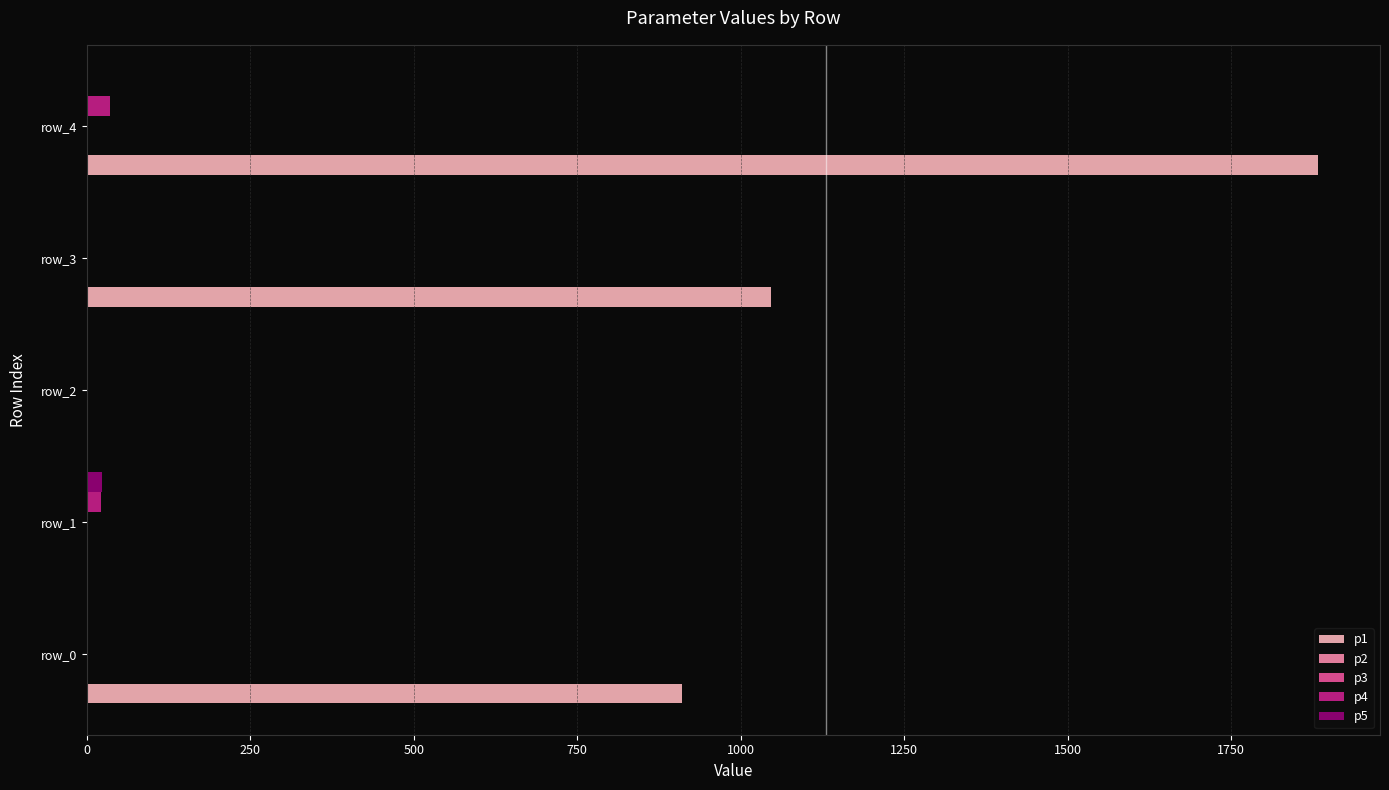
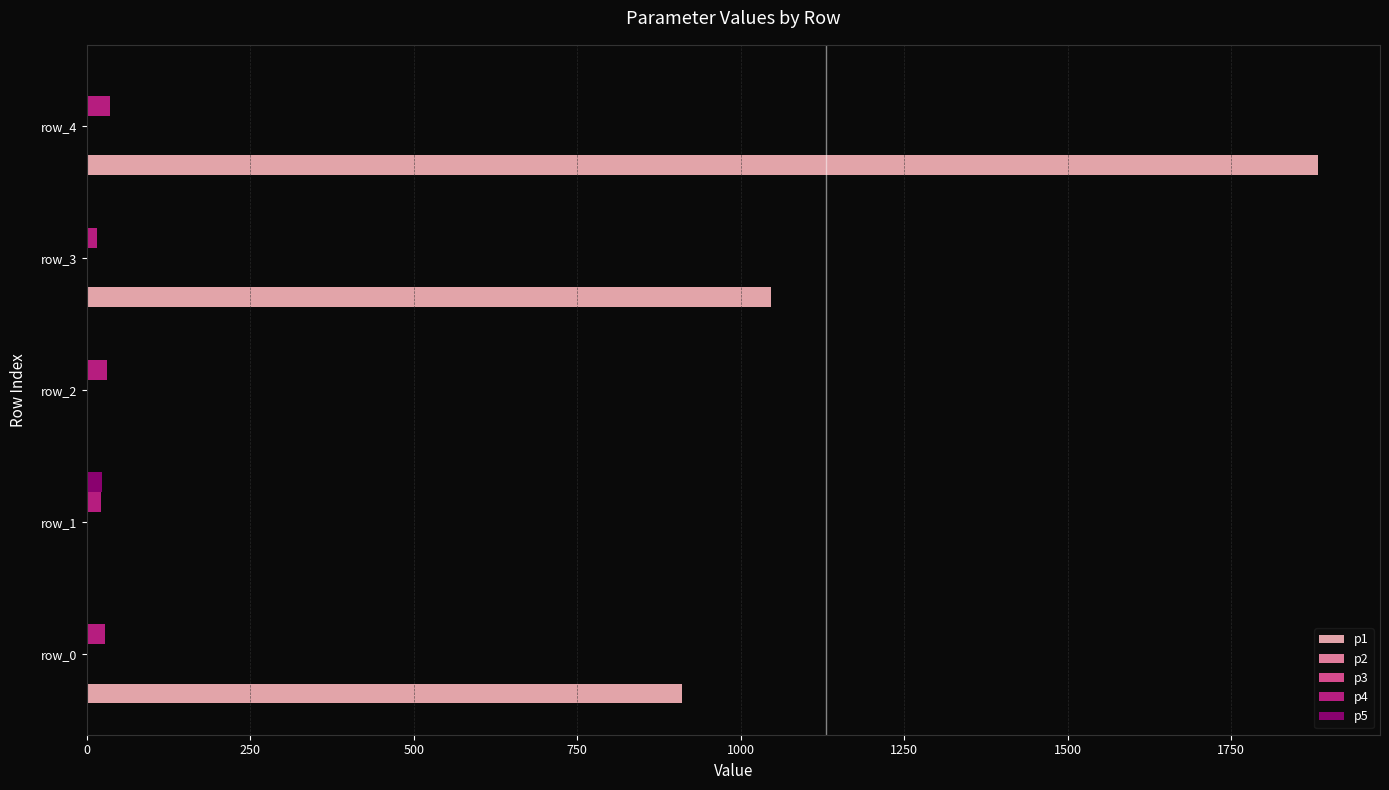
  {
    "p4": {
      "row_4": 40,
-     "row_3": 0,
-     "row_2": 0,
+     "row_3": 10,
+     "row_2": 30,
      "row_1": 20,
-     "row_0": 0
+     "row_0": 30
    },
    "p5": {
      "row_1": 20
    }
  }
